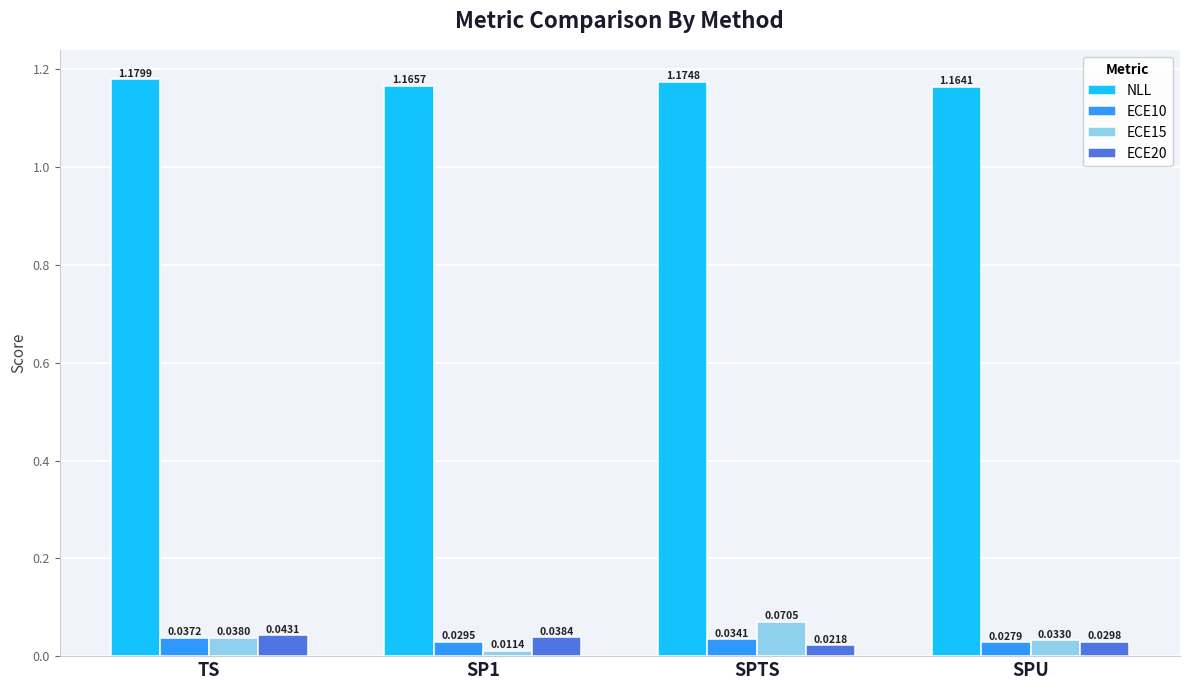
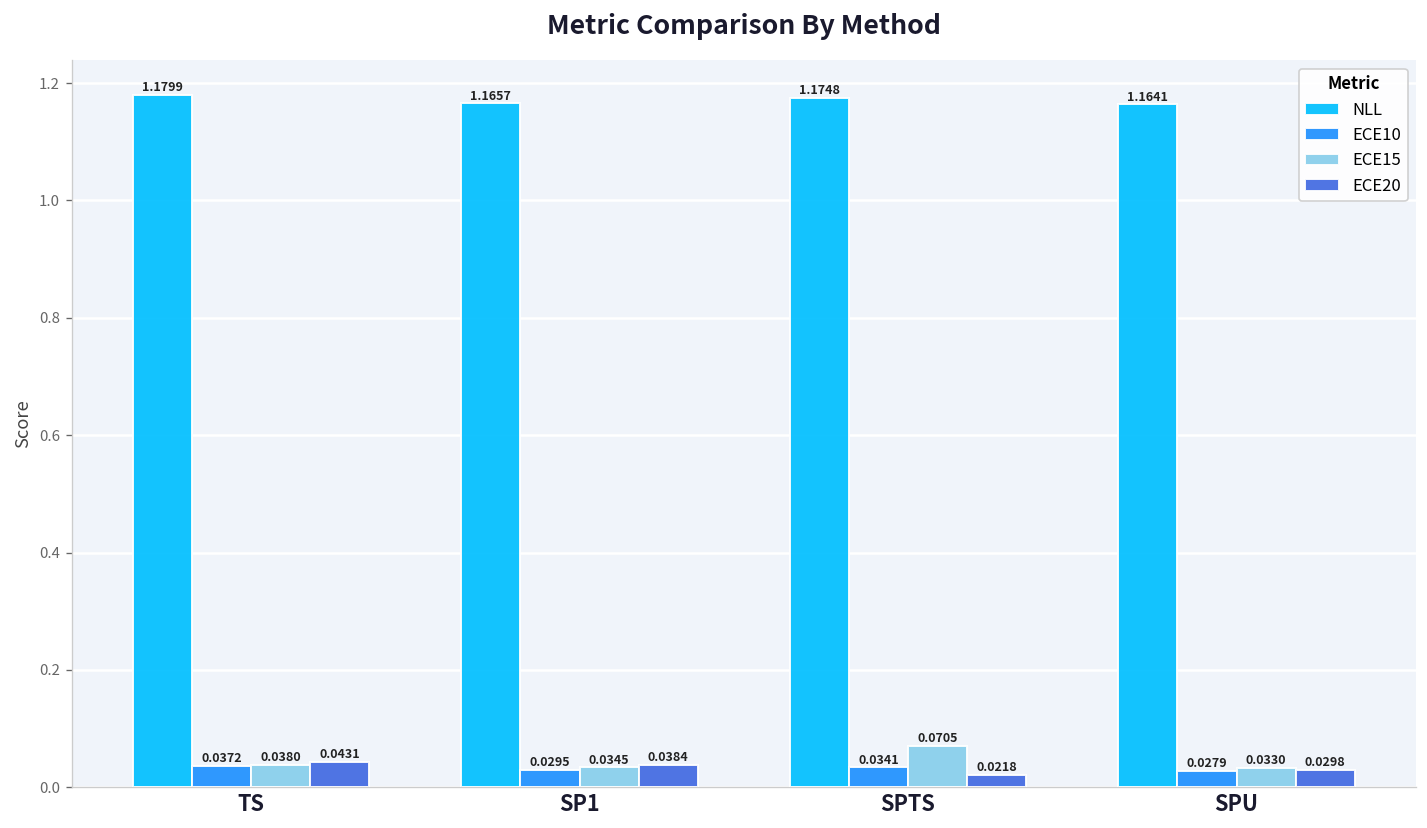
  {
    "ECE15": {
      "TS": 0.0380,
-     "SP1": 0.0114,
+     "SP1": 0.0345,
      "SPTS": 0.0705,
      "SPU": 0.0330
    },
    "ECE20": {
      "TS": 0.0431,
      "SP1": 0.0384,
      "SPTS": 0.0218,
      "SPU": 0.0298
    }
  }
